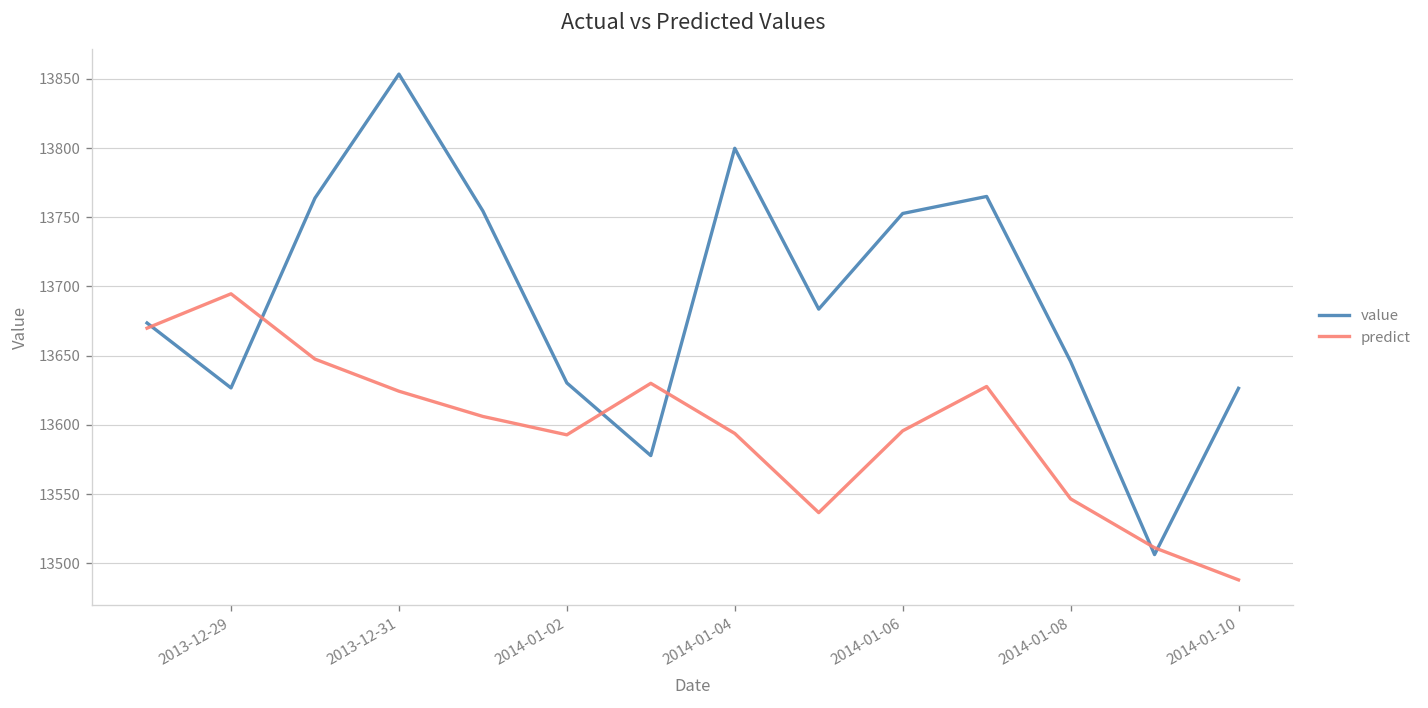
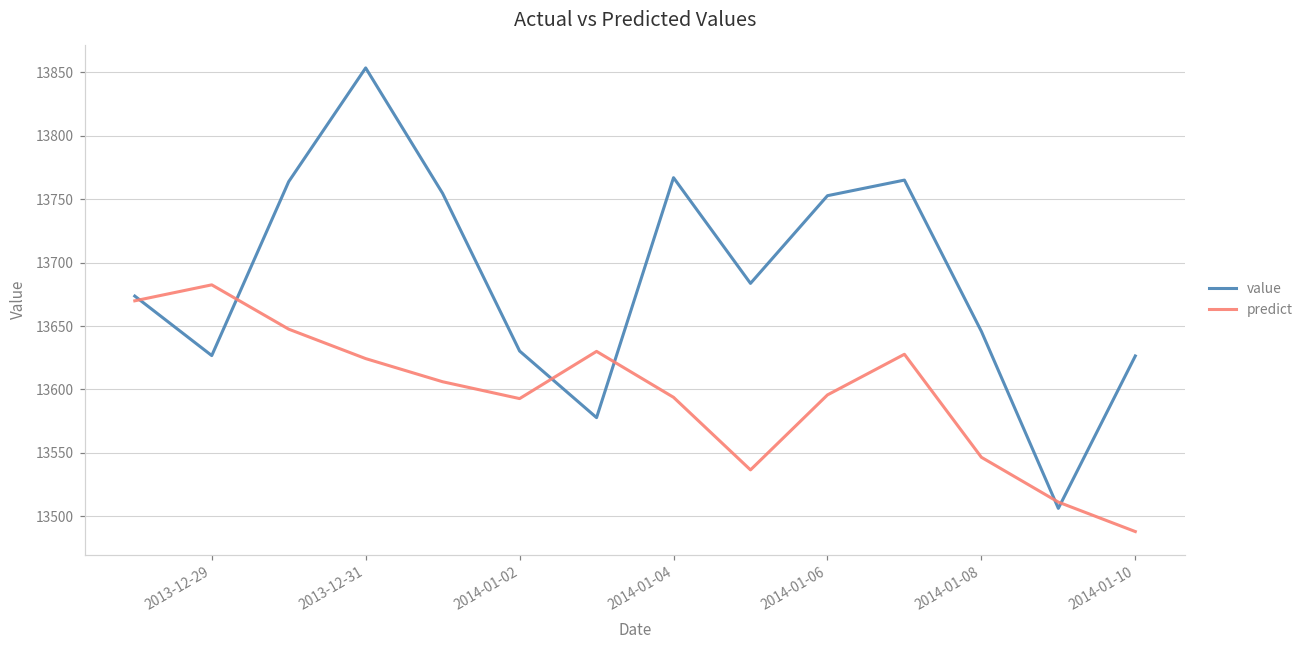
  {
    "value": {
      "2013-12-29": 13627,
      "2013-12-31": 13853,
      "2014-01-02": 13630,
-     "2014-01-04": 13800,
+     "2014-01-04": 13767,
      "2014-01-06": 13753,
      "2014-01-08": 13646,
      "2014-01-10": 13626
    },
    "predict": {
-     "2013-12-29": 13695,
+     "2013-12-29": 13682,
      "2013-12-31": 13624,
      "2014-01-02": 13593,
      "2014-01-04": 13594,
      "2014-01-06": 13596,
      "2014-01-08": 13547,
      "2014-01-10": 13488
    }
  }
